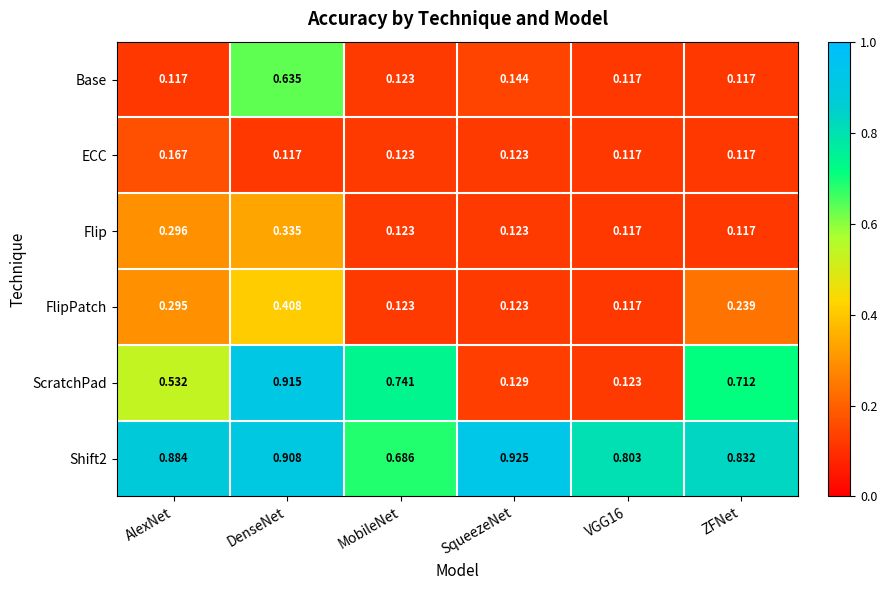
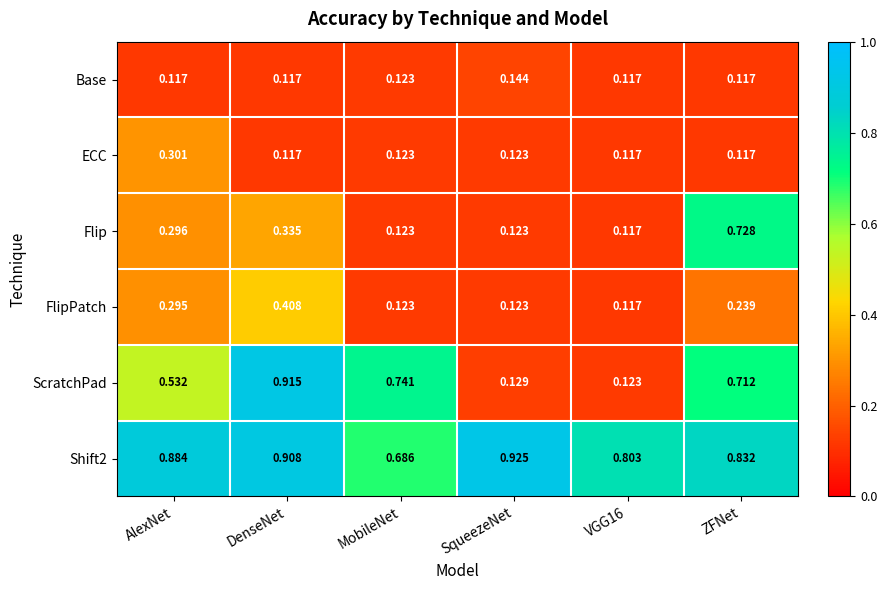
  {
    "Base": {
      "AlexNet": 0.117,
-     "DenseNet": 0.635,
+     "DenseNet": 0.117,
      "MobileNet": 0.123,
      "SqueezeNet": 0.144,
      "VGG16": 0.117,
      "ZFNet": 0.117
    },
    "ECC": {
-     "AlexNet": 0.167,
+     "AlexNet": 0.301,
      "DenseNet": 0.117,
      "MobileNet": 0.123,
      "SqueezeNet": 0.123,
      "VGG16": 0.117,
      "ZFNet": 0.117
    },
    "Flip": {
      "AlexNet": 0.296,
      "DenseNet": 0.335,
      "MobileNet": 0.123,
      "SqueezeNet": 0.123,
      "VGG16": 0.117,
-     "ZFNet": 0.117
+     "ZFNet": 0.728
    },
    "FlipPatch": {
      "AlexNet": 0.295,
      "DenseNet": 0.408,
      "MobileNet": 0.123,
      "SqueezeNet": 0.123,
      "VGG16": 0.117,
      "ZFNet": 0.239
    },
    "ScratchPad": {
      "AlexNet": 0.532,
      "DenseNet": 0.915,
      "MobileNet": 0.741,
      "SqueezeNet": 0.129,
      "VGG16": 0.123,
      "ZFNet": 0.712
    },
    "Shift2": {
      "AlexNet": 0.884,
      "DenseNet": 0.908,
      "MobileNet": 0.686,
      "SqueezeNet": 0.925,
      "VGG16": 0.803,
      "ZFNet": 0.832
    }
  }
